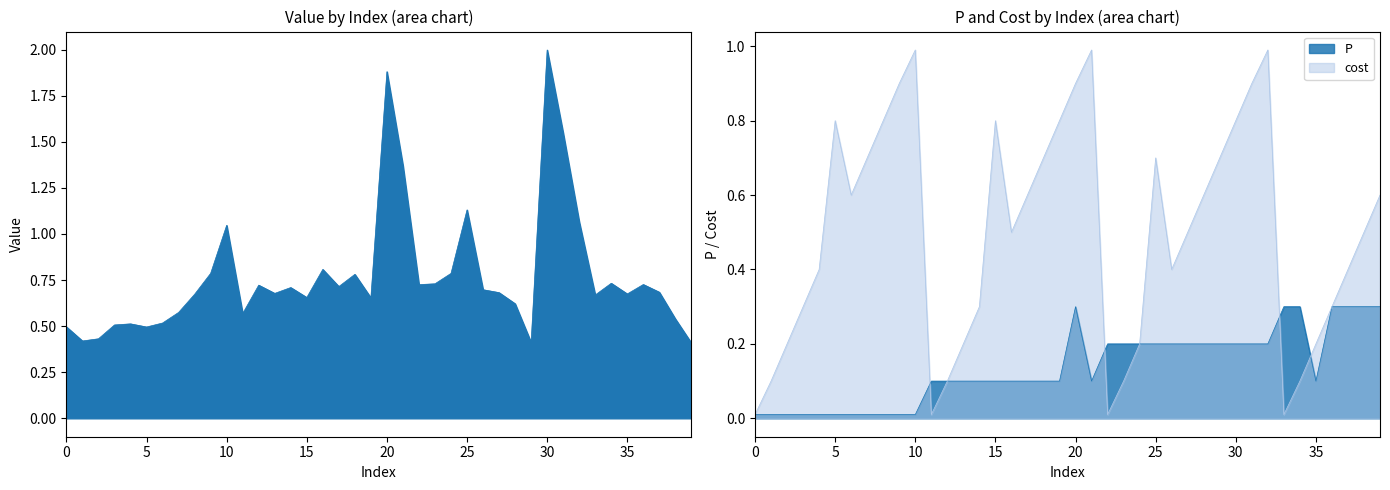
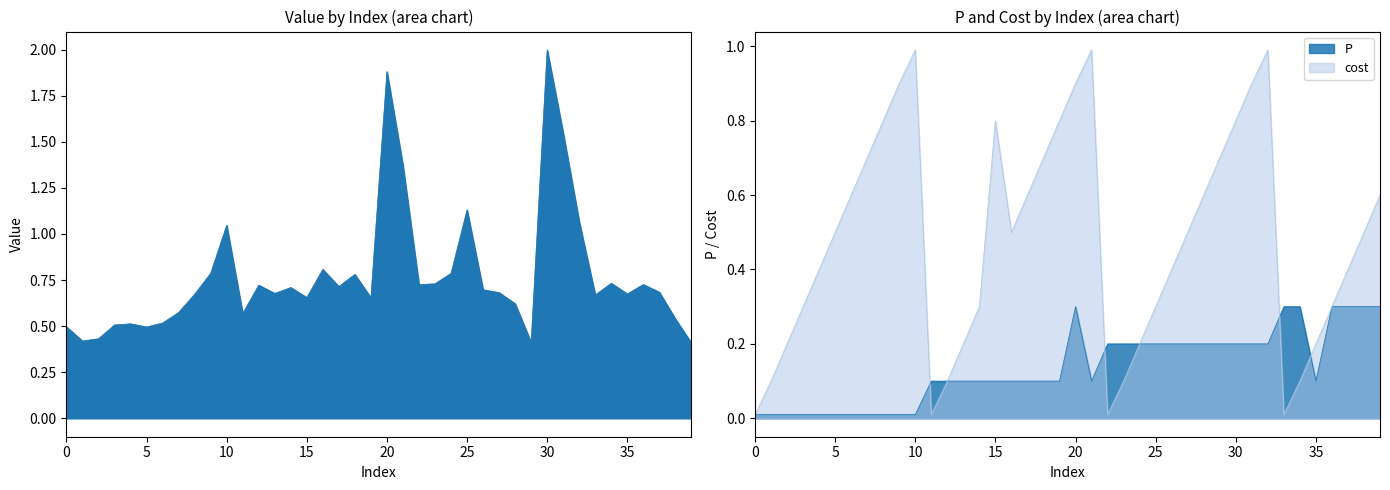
  {
    "Value by Index (area chart)": {
      "0": 0.50,
      "5": 0.50,
      "10": 1.05,
      "15": 0.66,
      "20": 1.88,
      "25": 1.13,
      "30": 2.00,
      "35": 0.67
    },
    "P and Cost by Index (area chart)": {
      "P": {
        "5": 0.01,
        "10": 0.01,
        "15": 0.1,
        "20": 0.3,
        "25": 0.2,
        "30": 0.2,
        "35": 0.1
      },
      "cost": {
-       "5": 0.8,
+       "5": 0.5,
        "10": 0.99,
        "15": 0.8,
        "20": 0.9,
-       "25": 0.7,
+       "25": 0.3,
        "30": 0.8,
        "35": 0.2
      }
    }
  }
